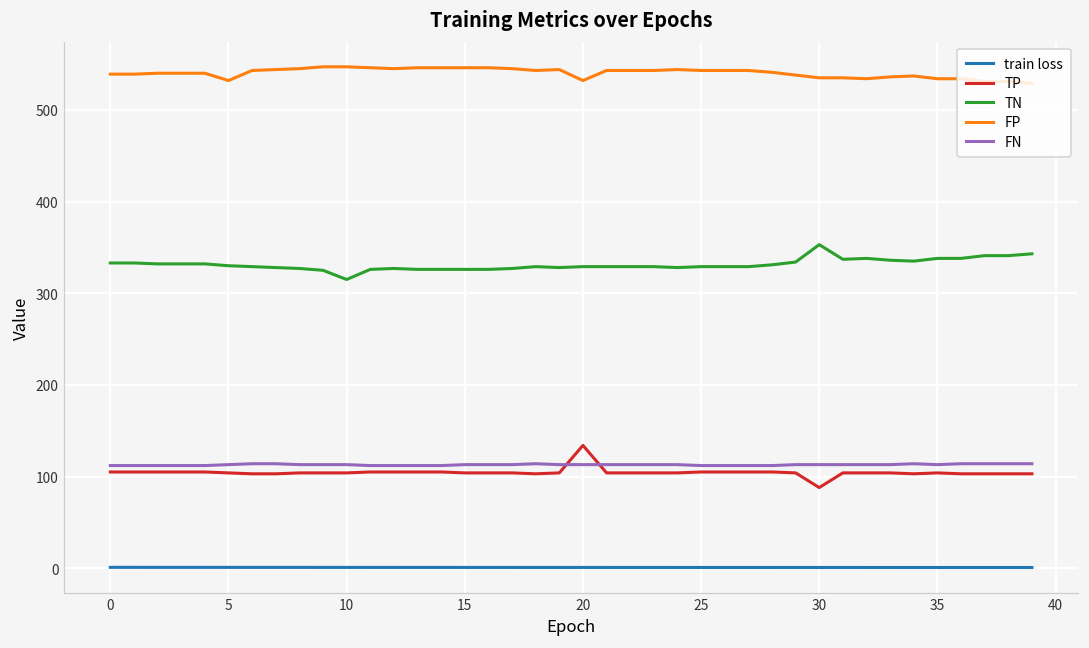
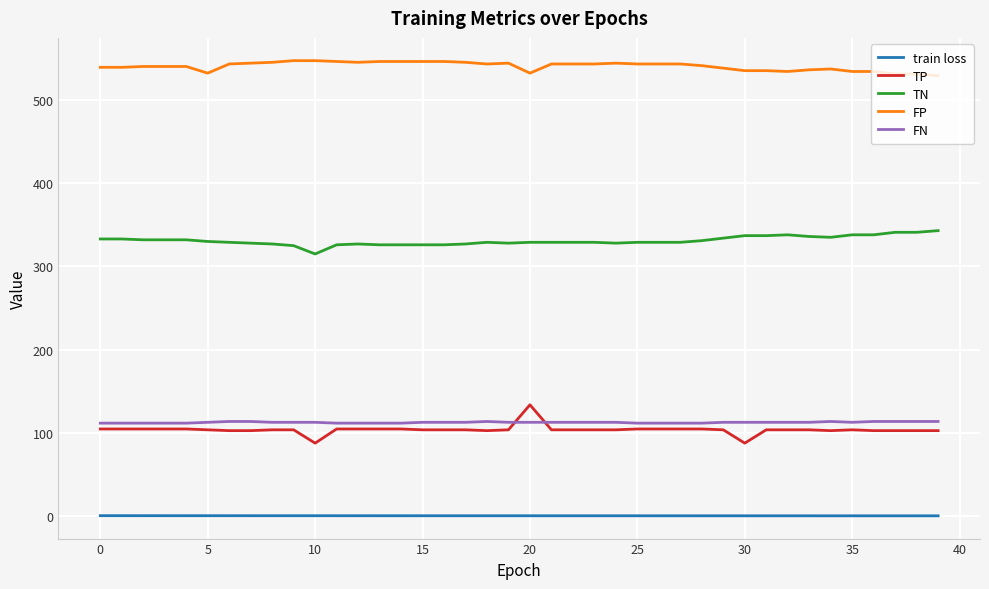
  {
    "train loss": {
      "0": 0,
      "5": 0,
      "10": 0,
      "15": 0,
      "20": 0,
      "25": 0,
      "30": 0,
      "35": 0
    },
    "TP": {
      "0": 110,
      "5": 100,
-     "10": 100,
+     "10": 90,
      "15": 100,
      "20": 130,
      "25": 110,
      "30": 90,
      "35": 100
    },
    "TN": {
      "0": 330,
      "5": 330,
      "10": 320,
      "15": 330,
      "20": 330,
      "25": 330,
-     "30": 350,
+     "30": 340,
      "35": 340
    },
    "FP": {
      "0": 540,
      "5": 530,
      "10": 550,
      "15": 550,
      "20": 530,
      "25": 540,
      "30": 540,
      "35": 530
    },
    "FN": {
      "0": 110,
      "5": 110,
      "10": 110,
      "15": 110,
      "20": 110,
      "25": 110,
      "30": 110,
      "35": 110
    }
  }
